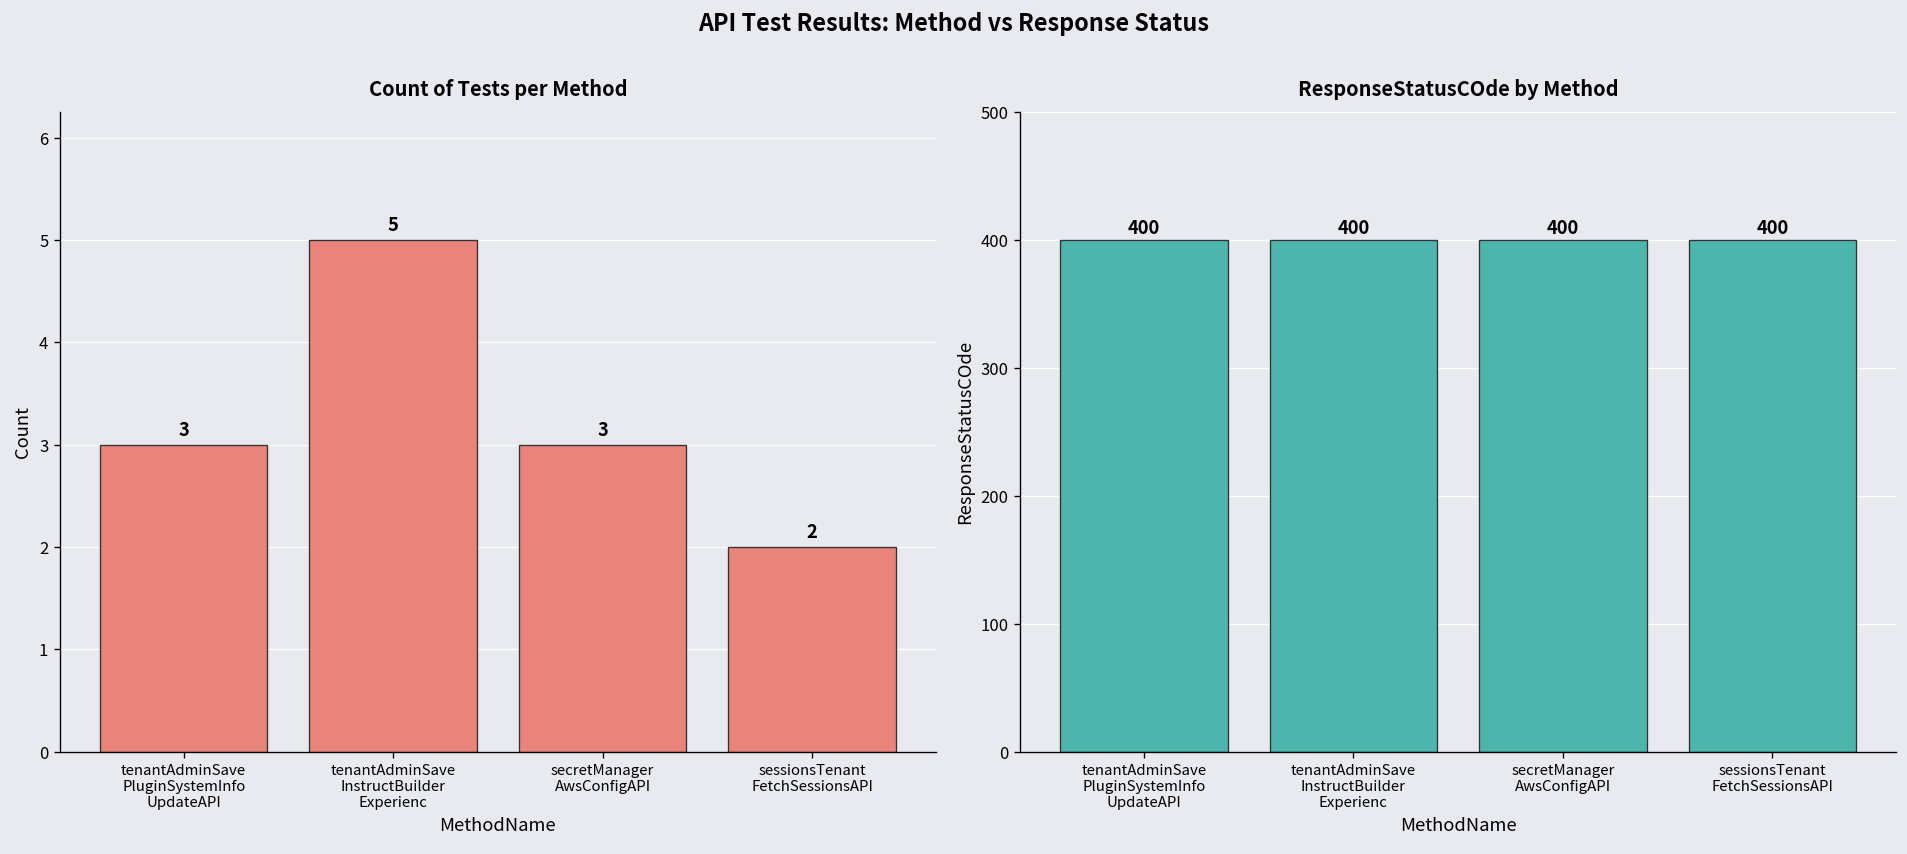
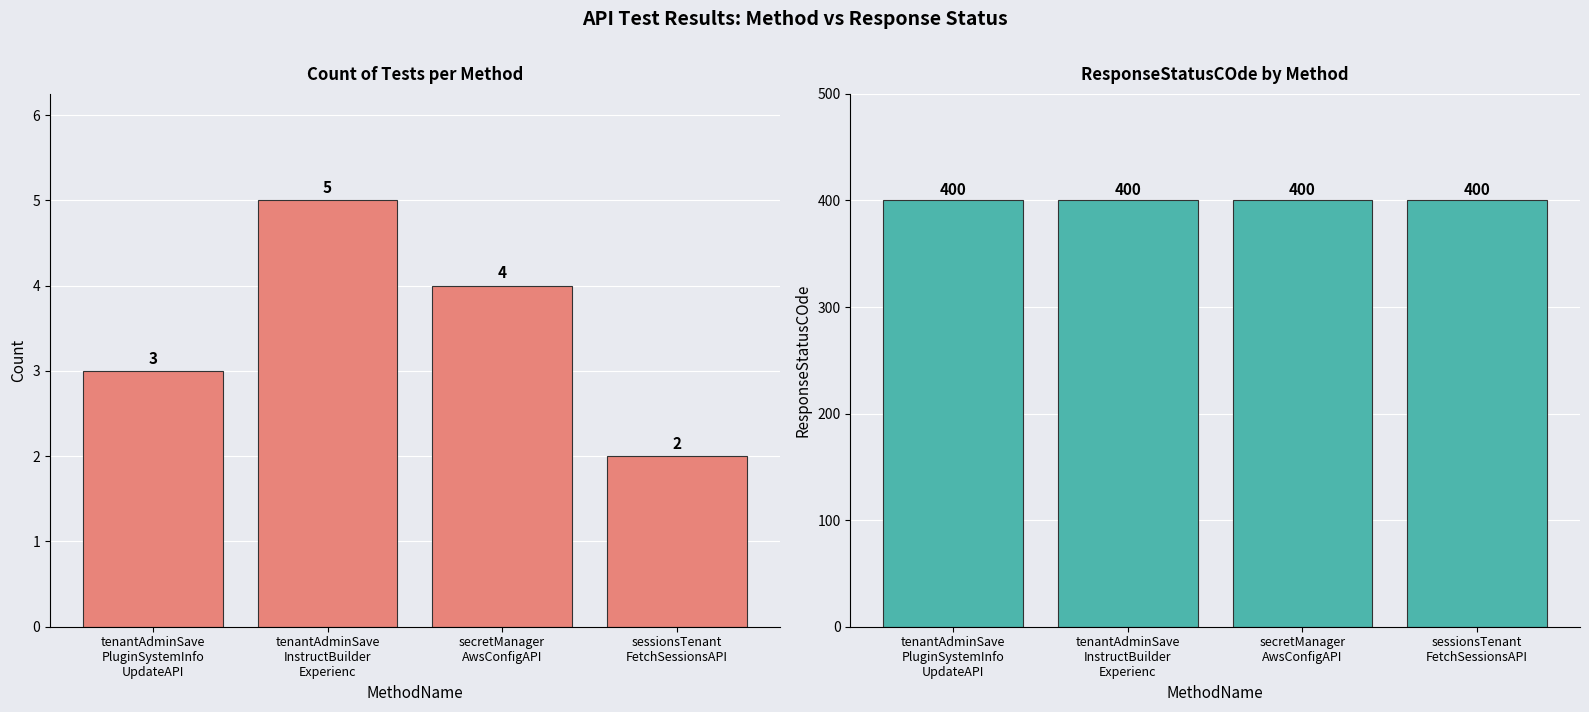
  {
    "Count of Tests per Method": {
      "tenantAdminSave PluginSystemInfo UpdateAPI": 3,
      "tenantAdminSave InstructBuilder Experienc": 5,
-     "secretManager AwsConfigAPI": 3,
+     "secretManager AwsConfigAPI": 4,
      "sessionsTenant FetchSessionsAPI": 2
    },
    "ResponseStatusCOde by Method": {
      "tenantAdminSave PluginSystemInfo UpdateAPI": 400,
      "tenantAdminSave InstructBuilder Experienc": 400,
      "secretManager AwsConfigAPI": 400,
      "sessionsTenant FetchSessionsAPI": 400
    }
  }
